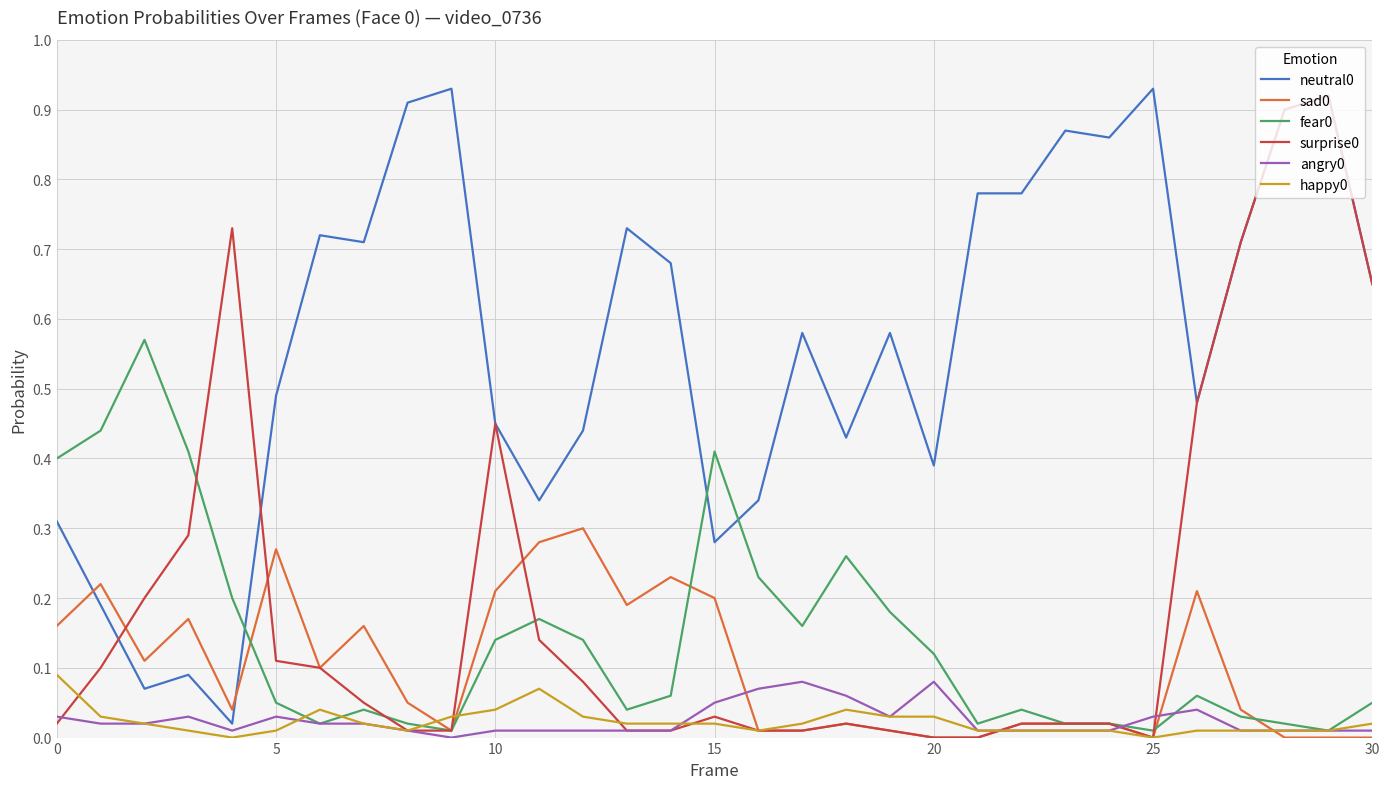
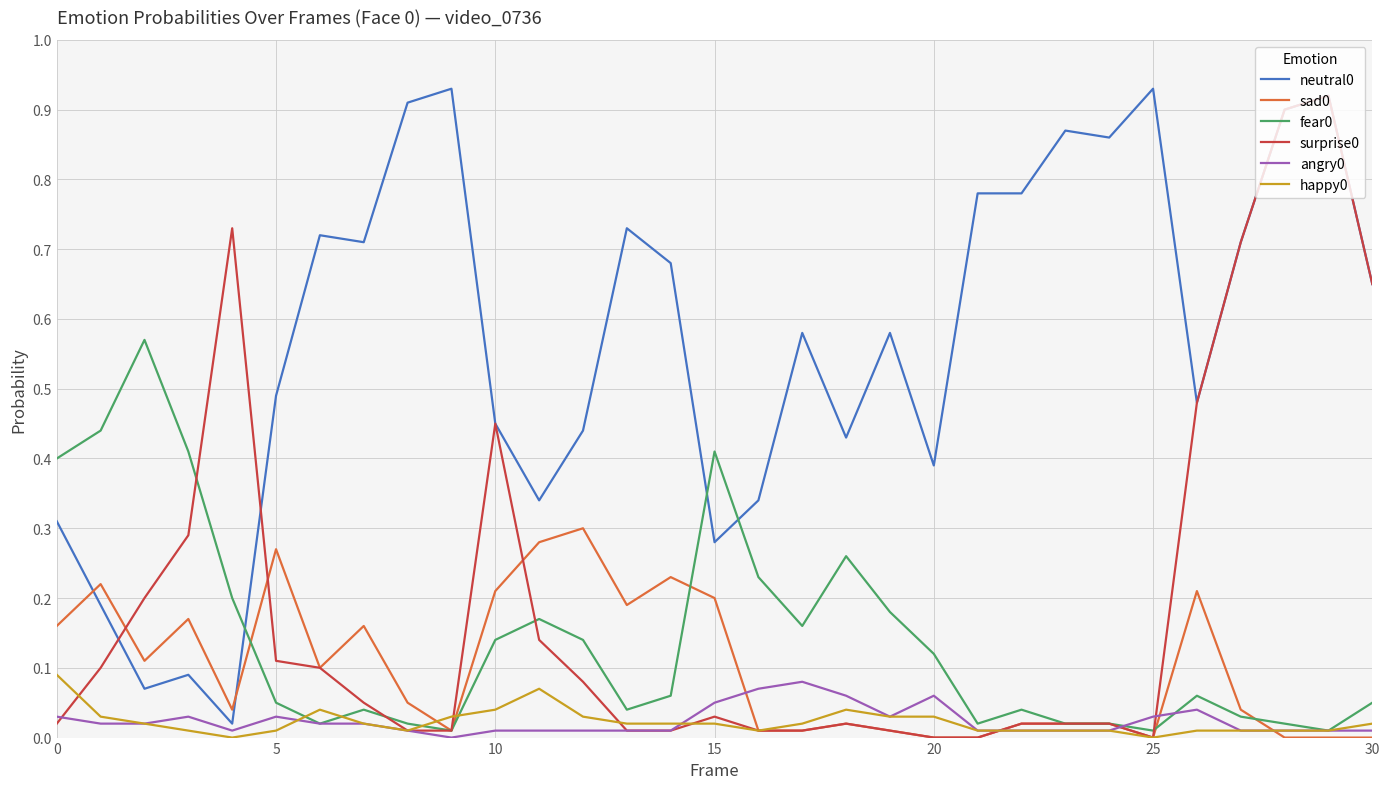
  {
    "neutral0": {
      "0": 0.31,
      "5": 0.49,
      "15": 0.28,
      "20": 0.39,
      "25": 0.93
    },
    "fear0": {
      "0": 0.40,
      "5": 0.05,
      "10": 0.14,
      "15": 0.41,
      "20": 0.12,
      "25": 0.01,
      "30": 0.05
    },
    "angry0": {
      "0": 0.03,
      "5": 0.03,
      "10": 0.01,
      "15": 0.05,
-     "20": 0.08,
+     "20": 0.06,
      "25": 0.03,
      "30": 0.01
    },
    "happy0": {
      "0": 0.09,
      "5": 0.01,
      "10": 0.04,
      "15": 0.02,
      "20": 0.03,
      "30": 0.02
    }
  }
